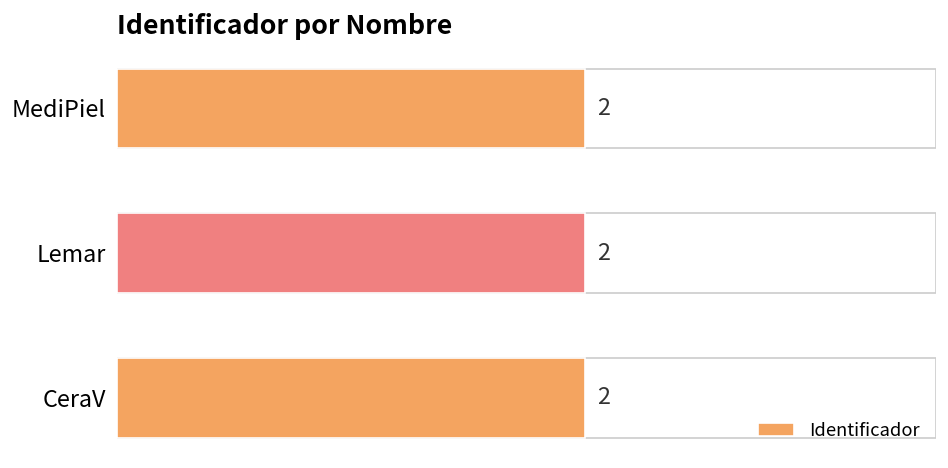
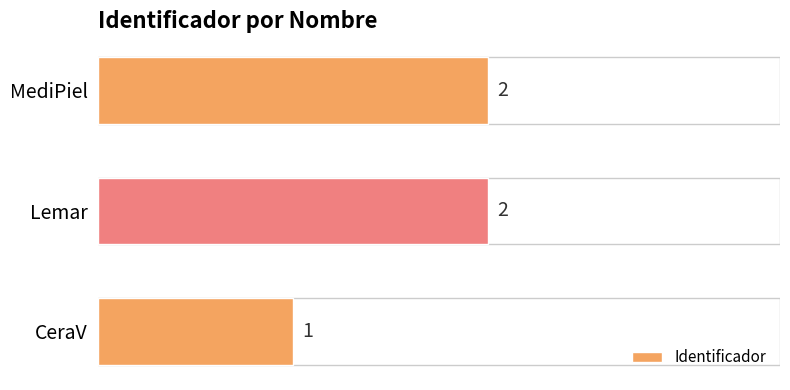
  {
    "MediPiel": 2,
    "Lemar": 2,
-   "CeraV": 2
+   "CeraV": 1
  }
